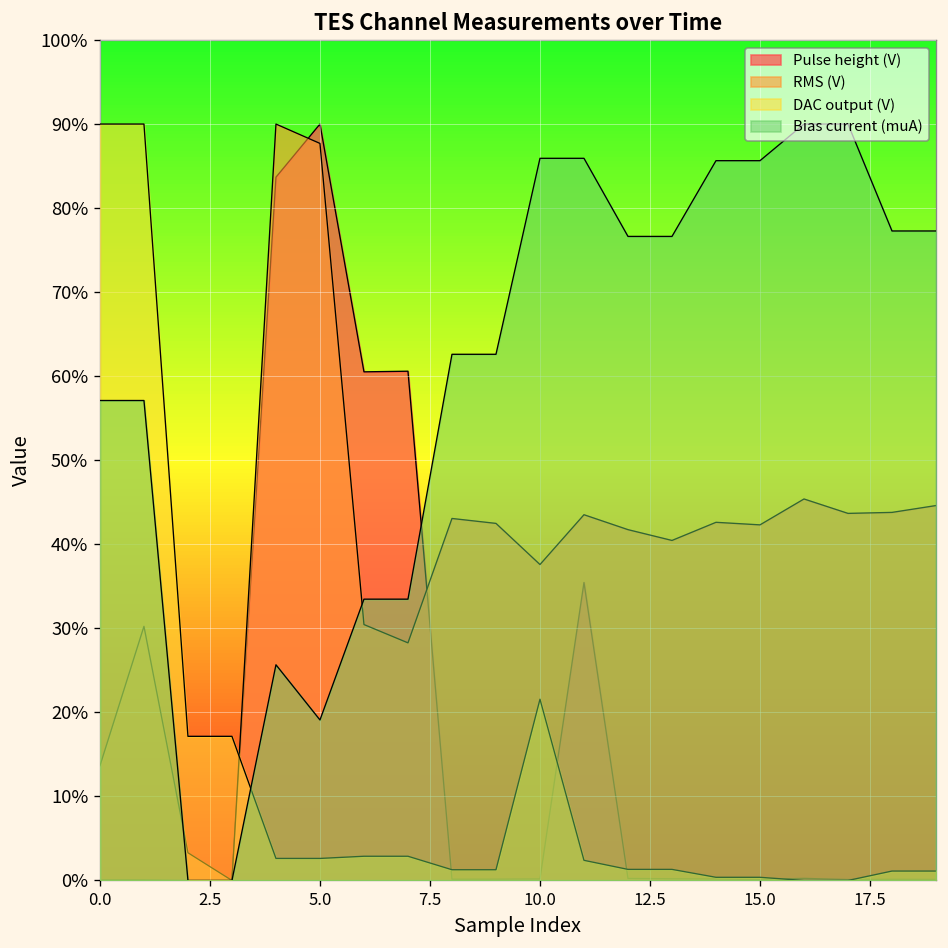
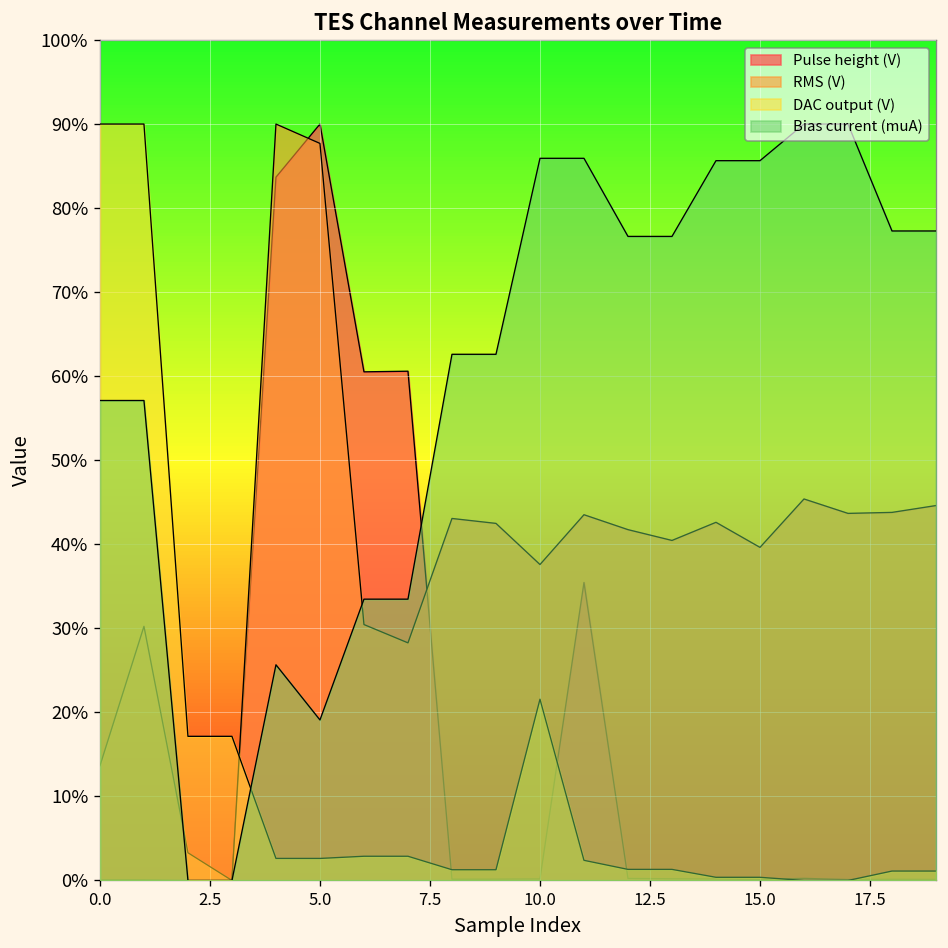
  {
    "Pulse height (V)": {
      "0.0": "0%",
      "5.0": "90%",
      "10.0": "0%"
    },
    "RMS (V)": {
      "0.0": "14%",
      "5.0": "88%",
      "10.0": "38%",
-     "15.0": "42%"
+     "15.0": "40%"
    },
    "DAC output (V)": {
      "0.0": "90%",
      "5.0": "3%",
      "10.0": "22%"
    },
    "Bias current (muA)": {
      "0.0": "57%",
      "5.0": "19%",
      "10.0": "86%",
      "15.0": "86%"
    }
  }
